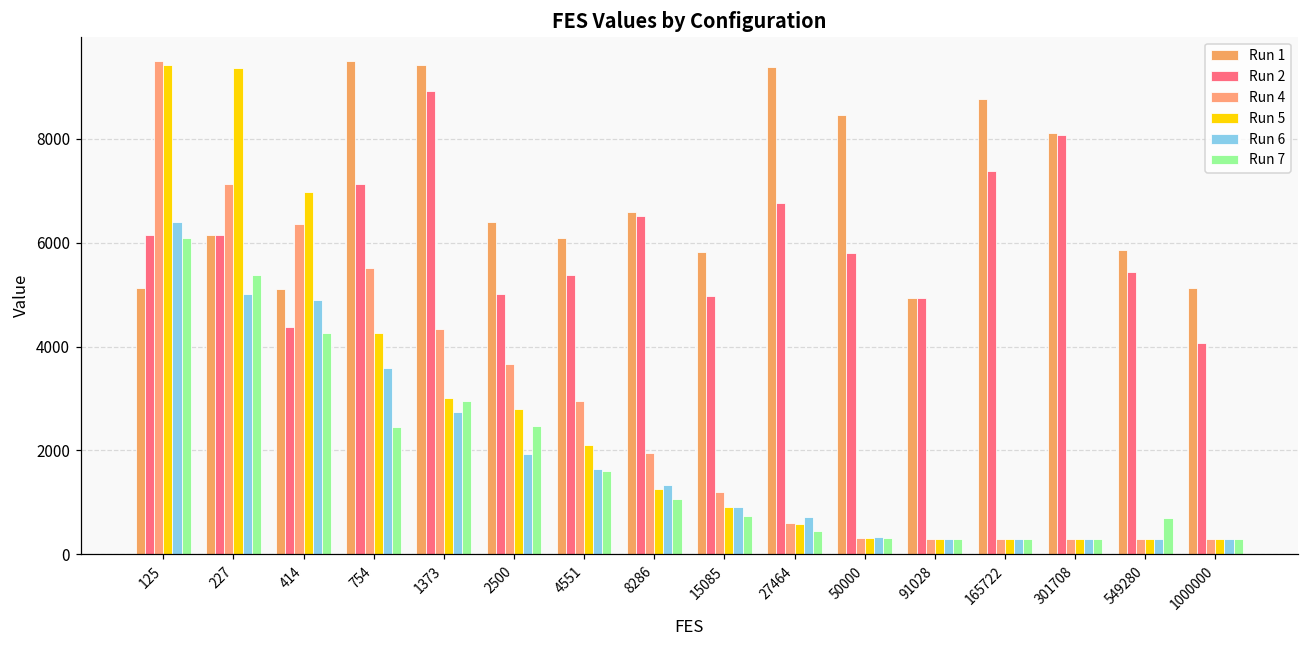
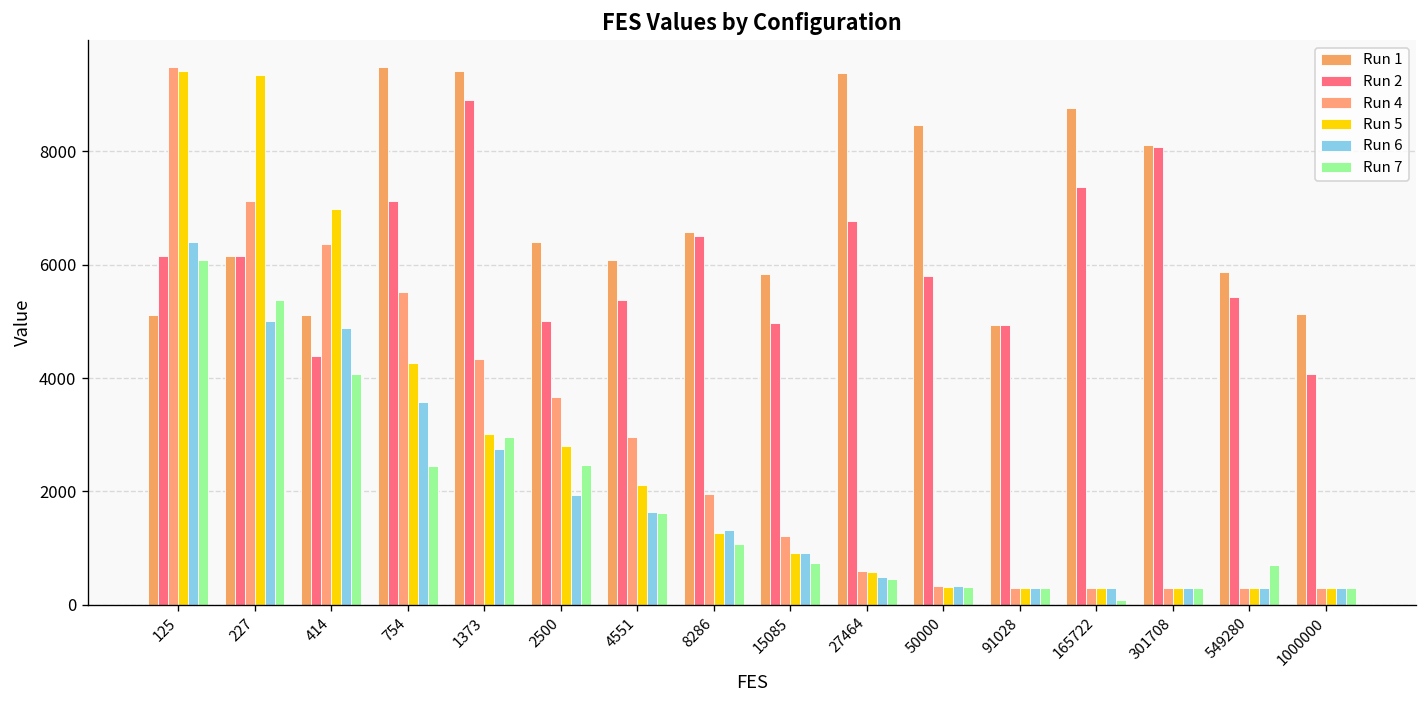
  {
    "Run 5": {
      "125": 9400,
      "227": 9400,
      "414": 7000,
      "754": 4300,
      "1373": 3000,
      "2500": 2800,
      "4551": 2100,
      "8286": 1300,
      "15085": 900,
      "27464": 600,
      "50000": 300,
      "91028": 300,
      "165722": 300,
      "301708": 300,
      "549280": 300,
      "1000000": 300
    },
    "Run 6": {
      "125": 6400,
      "227": 5000,
      "414": 4900,
      "754": 3600,
      "1373": 2700,
      "2500": 1900,
      "4551": 1600,
      "8286": 1300,
      "15085": 900,
-     "27464": 700,
+     "27464": 500,
      "50000": 300,
      "91028": 300,
      "165722": 300,
      "301708": 300,
      "549280": 300,
      "1000000": 300
    },
    "Run 7": {
      "125": 6100,
      "227": 5400,
-     "414": 4300,
+     "414": 4100,
      "754": 2400,
      "1373": 3000,
      "2500": 2500,
      "4551": 1600,
      "8286": 1100,
      "15085": 700,
      "27464": 400,
      "50000": 300,
      "91028": 300,
-     "165722": 300,
+     "165722": 100,
      "301708": 300,
      "549280": 700,
      "1000000": 300
    }
  }
